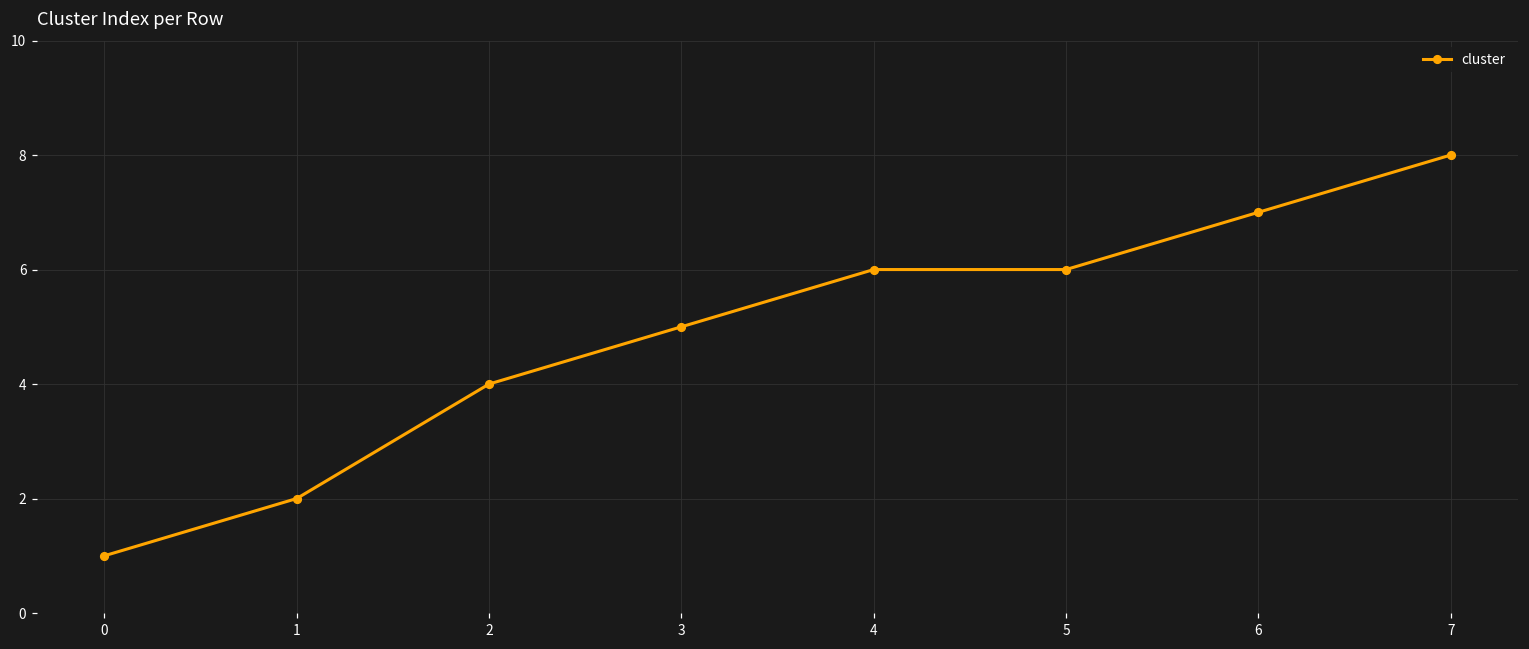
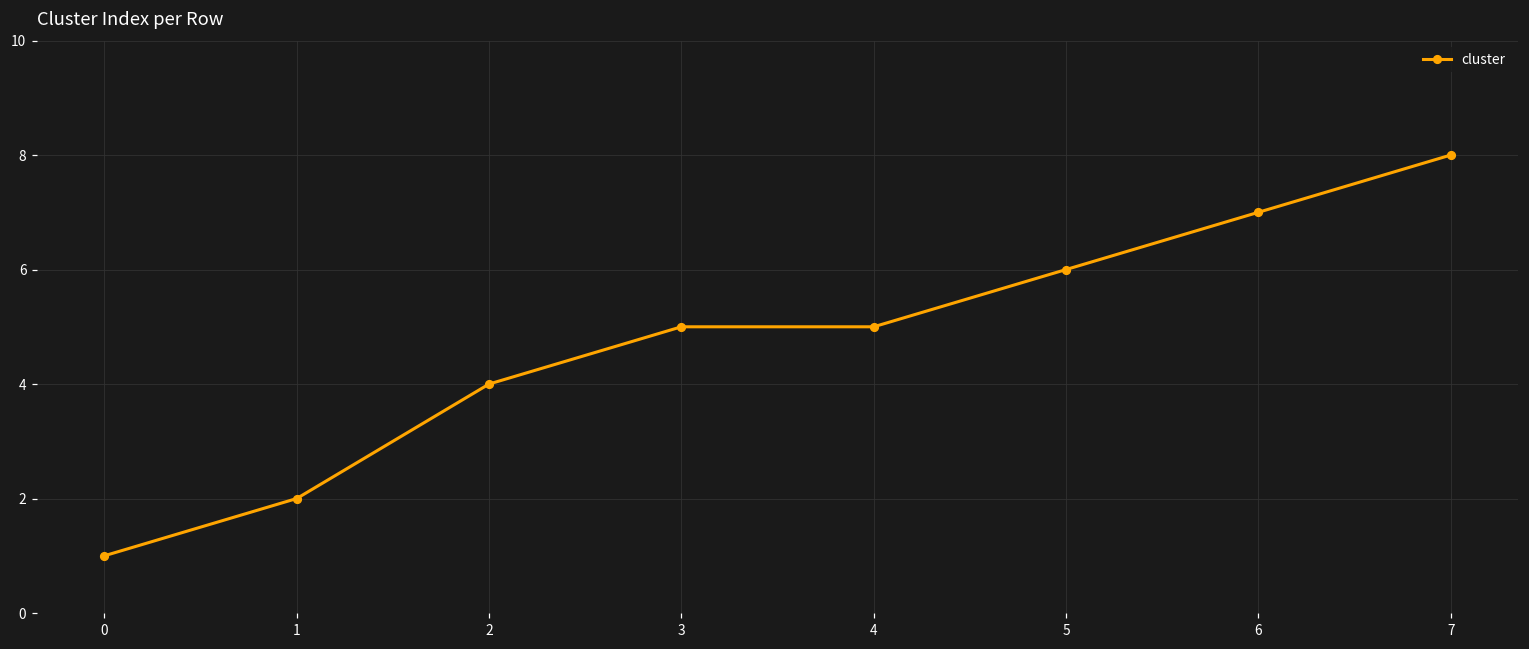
  {
    "0": 1,
    "1": 2,
    "2": 4,
    "3": 5,
-   "4": 6,
+   "4": 5,
    "5": 6,
    "6": 7,
    "7": 8
  }
